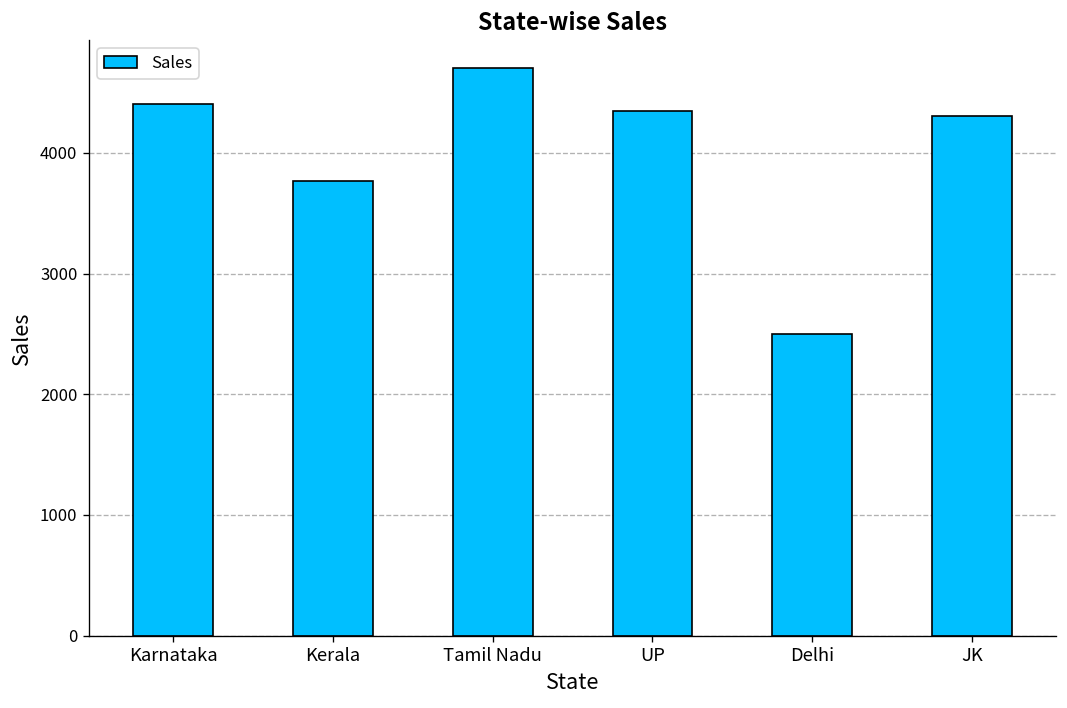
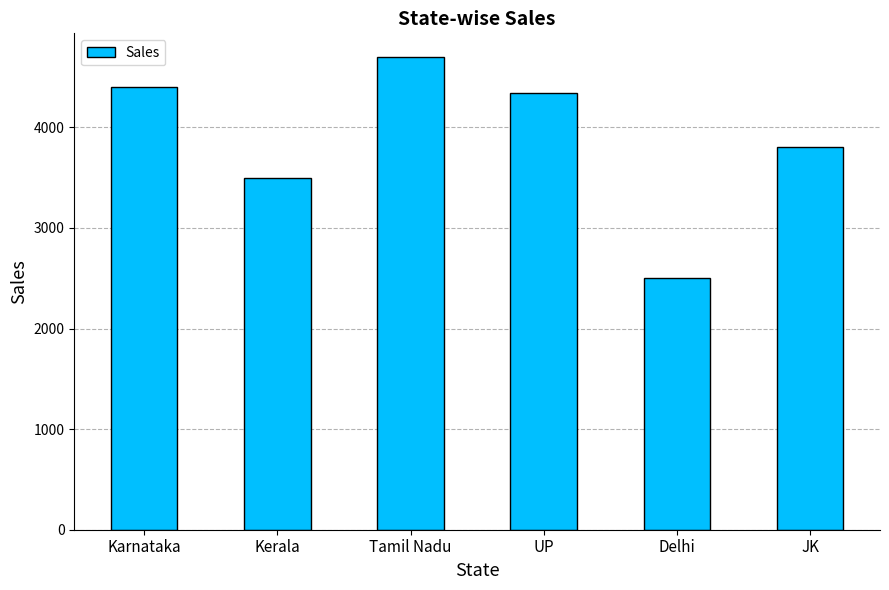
  {
    "Karnataka": 4400,
-   "Kerala": 3770,
+   "Kerala": 3500,
    "Tamil Nadu": 4700,
    "UP": 4340,
    "Delhi": 2500,
-   "JK": 4300
+   "JK": 3800
  }
